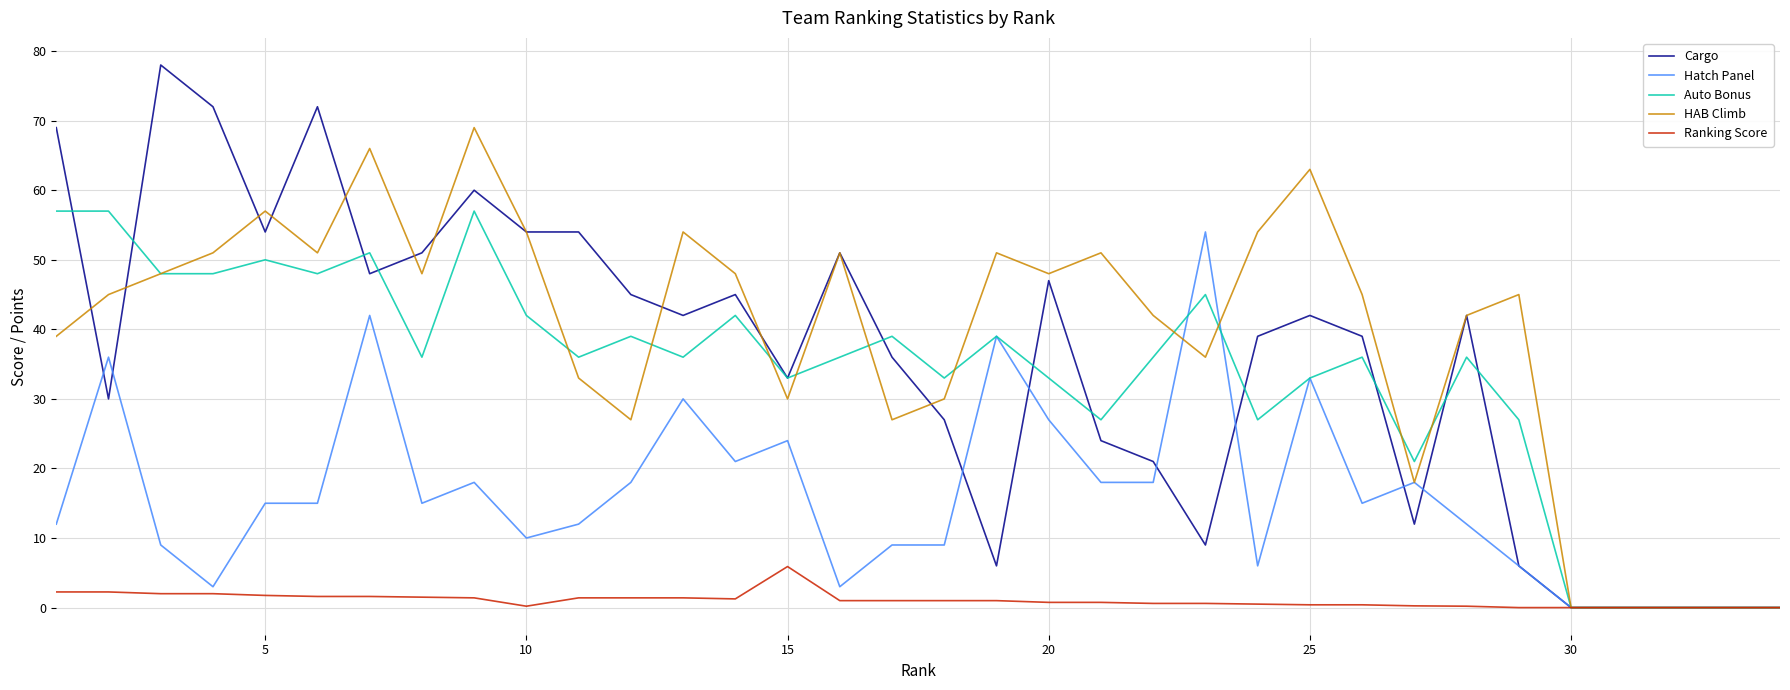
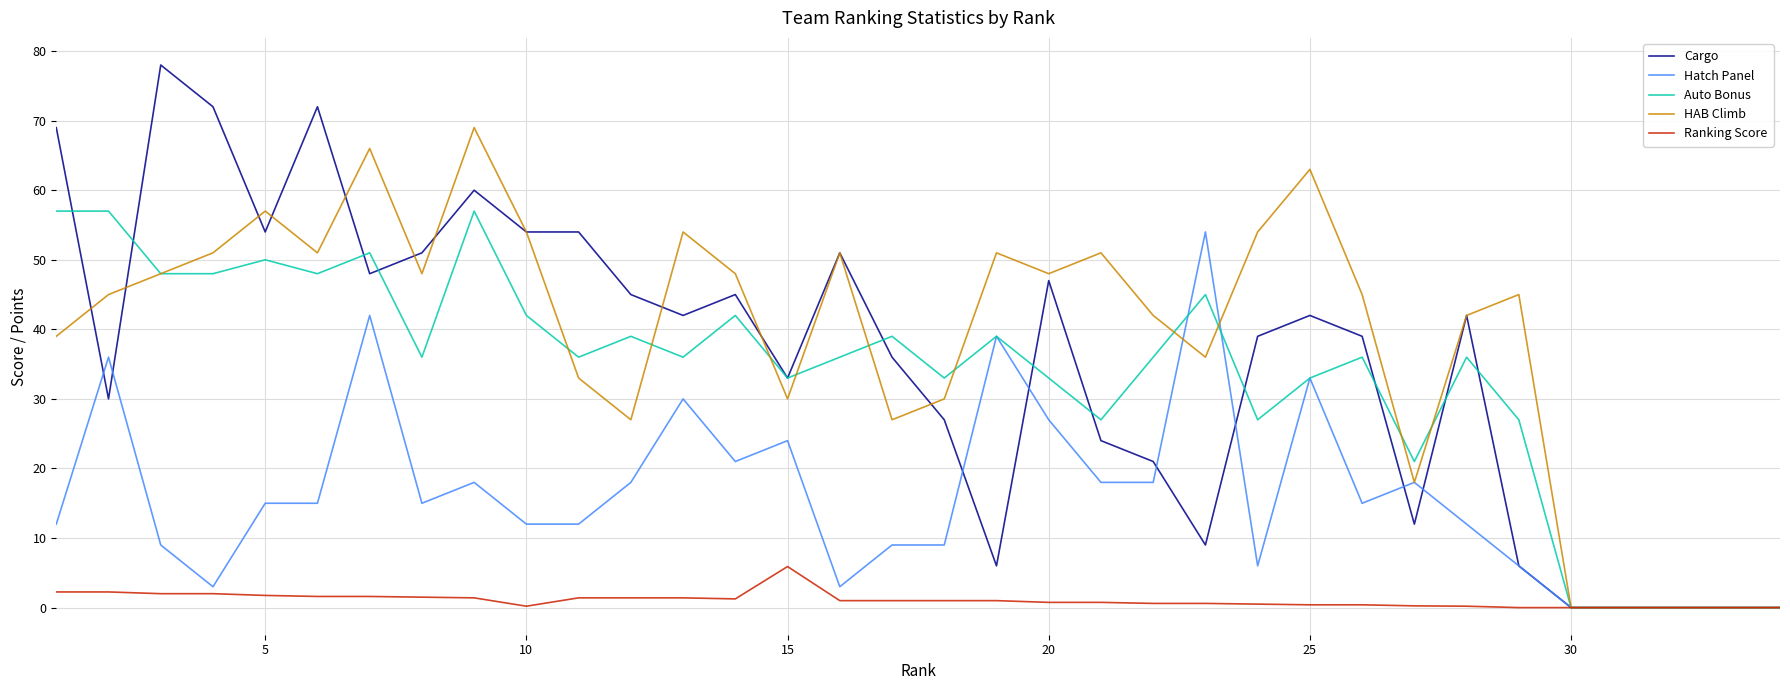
  {
    "Cargo": {
      "5": 54,
      "20": 47,
      "25": 42
    },
    "Hatch Panel": {
      "5": 15,
-     "10": 10,
+     "10": 12,
      "15": 24,
      "20": 27
    },
    "Auto Bonus": {
      "5": 50,
      "10": 42,
      "20": 33
    },
    "HAB Climb": {
      "5": 57,
      "15": 30,
      "20": 48,
      "25": 63
    },
    "Ranking Score": {
      "5": 2,
      "10": 0,
      "15": 6,
      "20": 1,
      "25": 0
    }
  }
